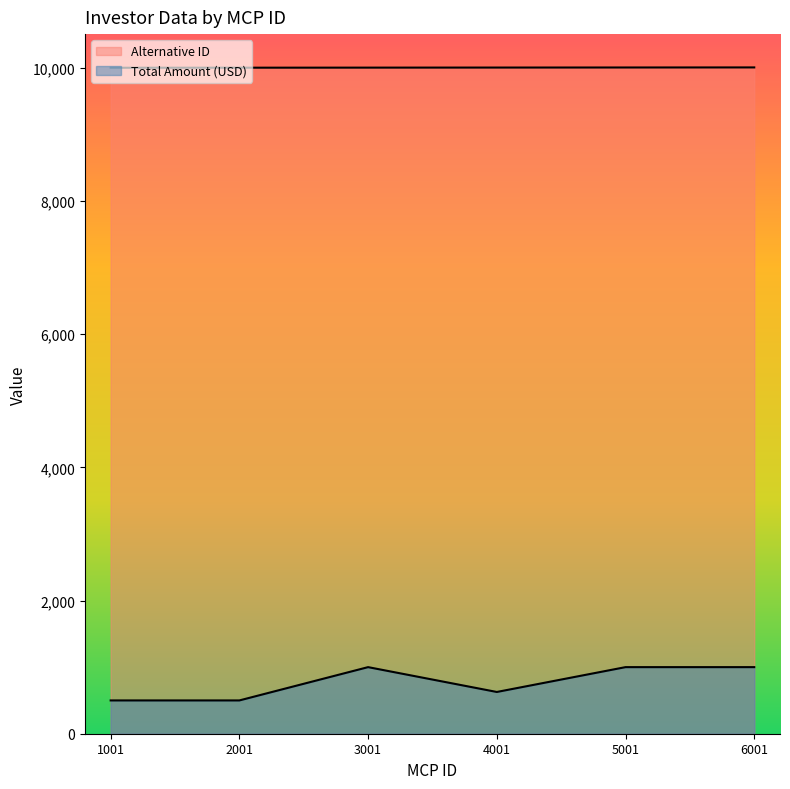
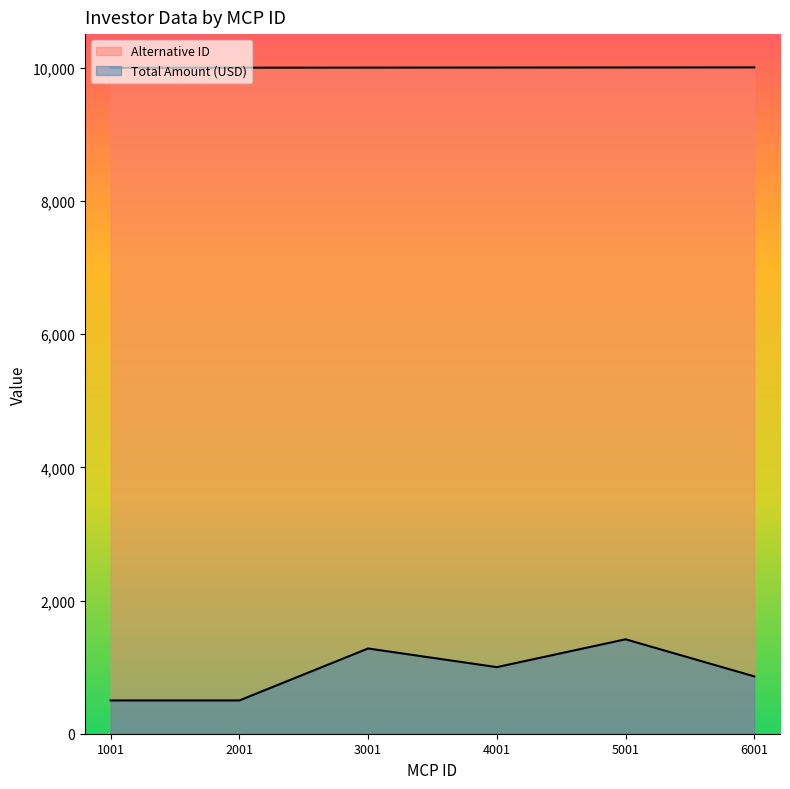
  {
    "Alternative ID": {
      "3001": "10,000",
      "4001": "10,000",
      "5001": "10,000",
      "6001": "10,000"
    },
    "Total Amount (USD)": {
      "1001": "500",
      "2001": "500",
-     "3001": "1,000",
-     "4001": "600",
-     "5001": "1,000",
-     "6001": "1,000"
+     "3001": "1,300",
+     "4001": "1,000",
+     "5001": "1,400",
+     "6001": "900"
    }
  }
